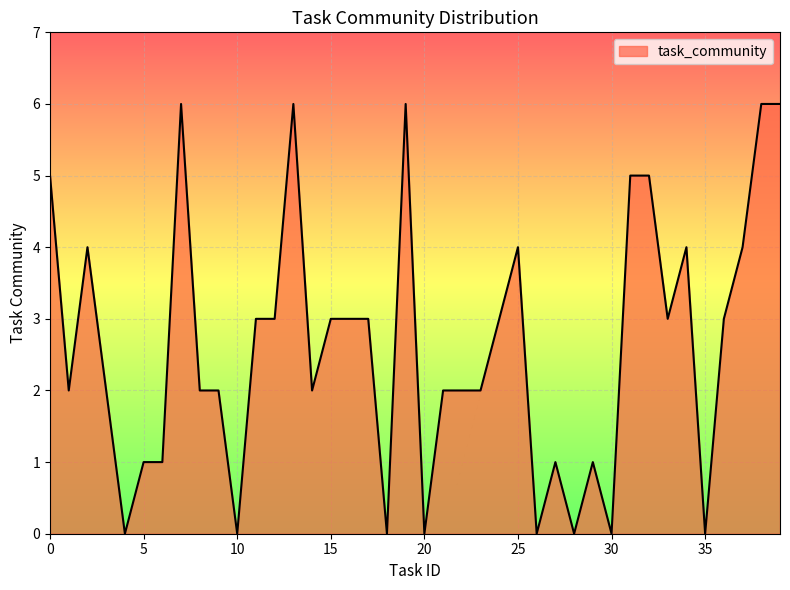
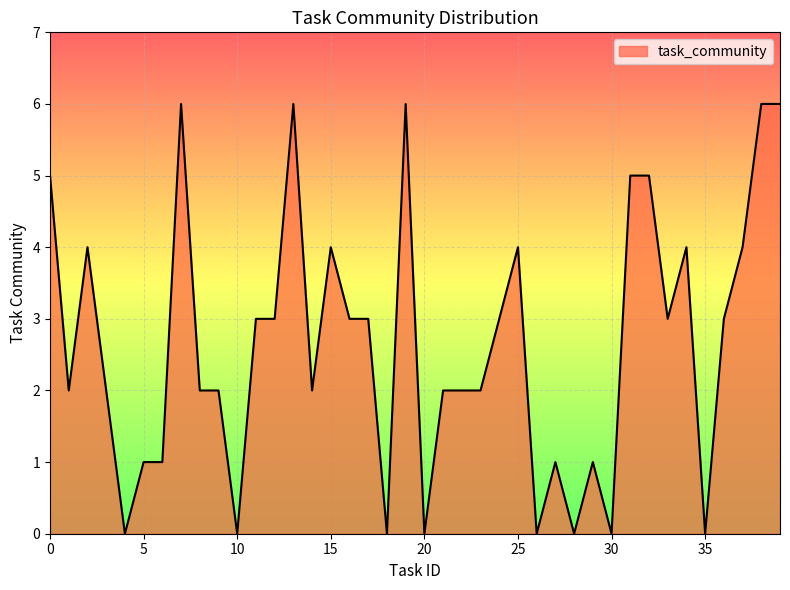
  {
    "0": 5,
    "5": 1,
    "10": 0,
-   "15": 3,
+   "15": 4,
    "20": 0,
    "25": 4,
    "30": 0,
    "35": 0
  }
